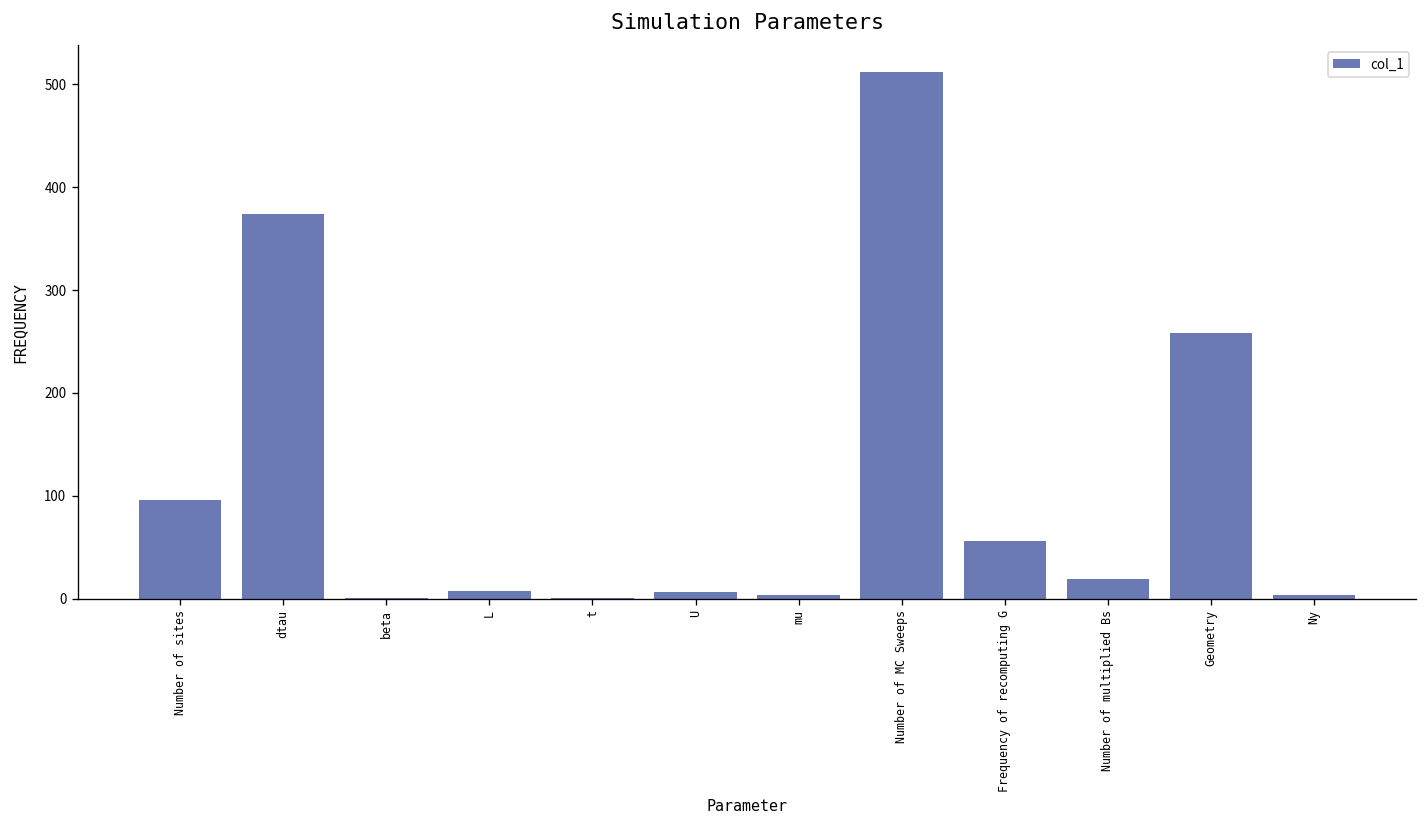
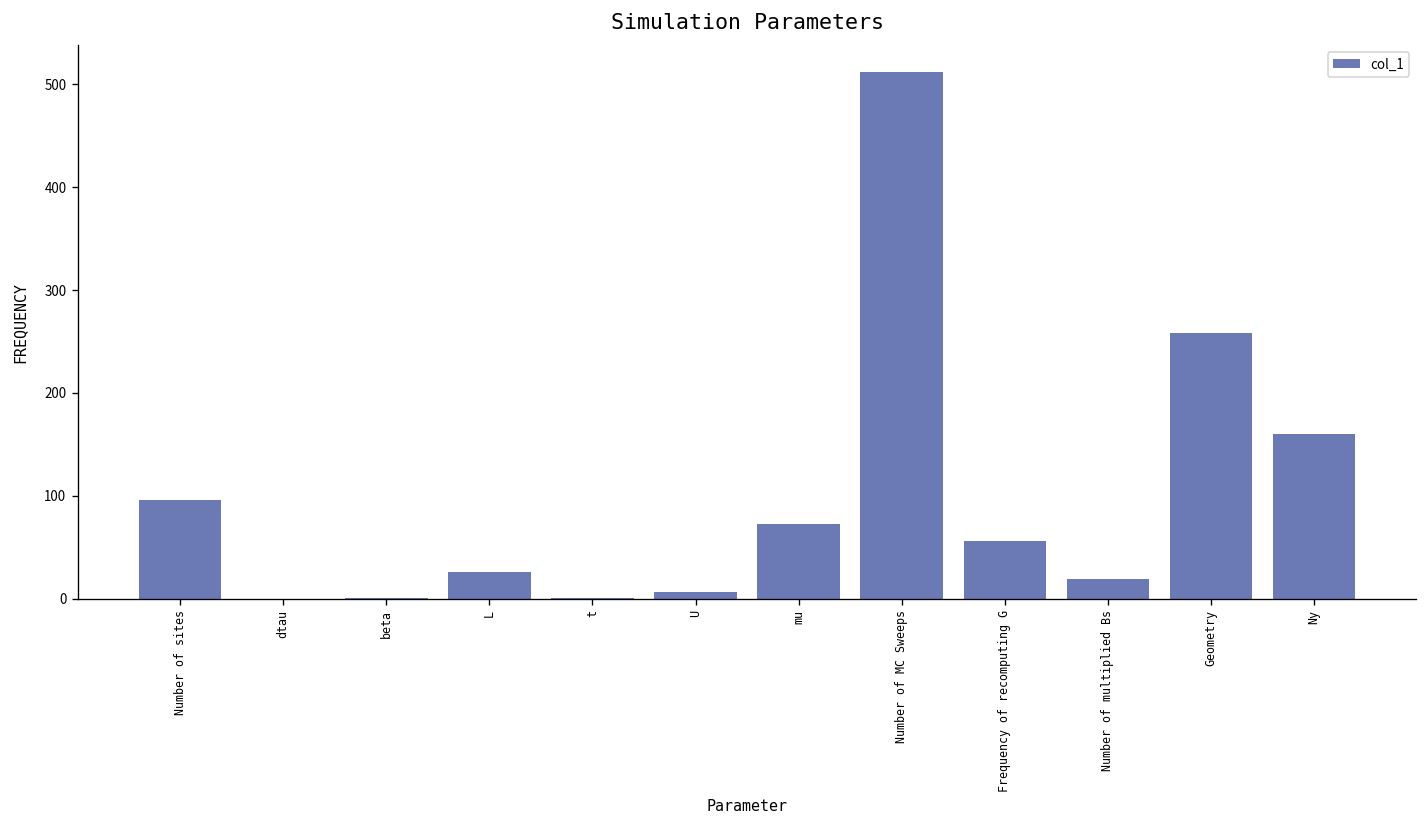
  {
    "Number of sites": 100,
-   "dtau": 370,
-   "L": 10,
+   "dtau": 0,
+   "L": 30,
    "U": 10,
-   "mu": 0,
+   "mu": 70,
    "Number of MC Sweeps": 510,
    "Frequency of recomputing G": 60,
    "Number of multiplied Bs": 20,
    "Geometry": 260,
-   "Ny": 0
+   "Ny": 160
  }
